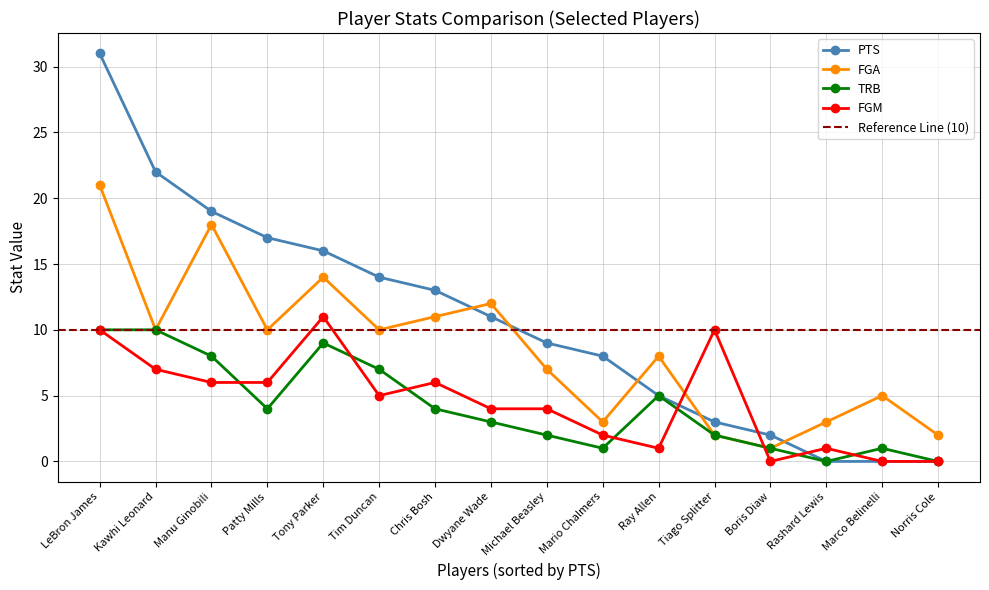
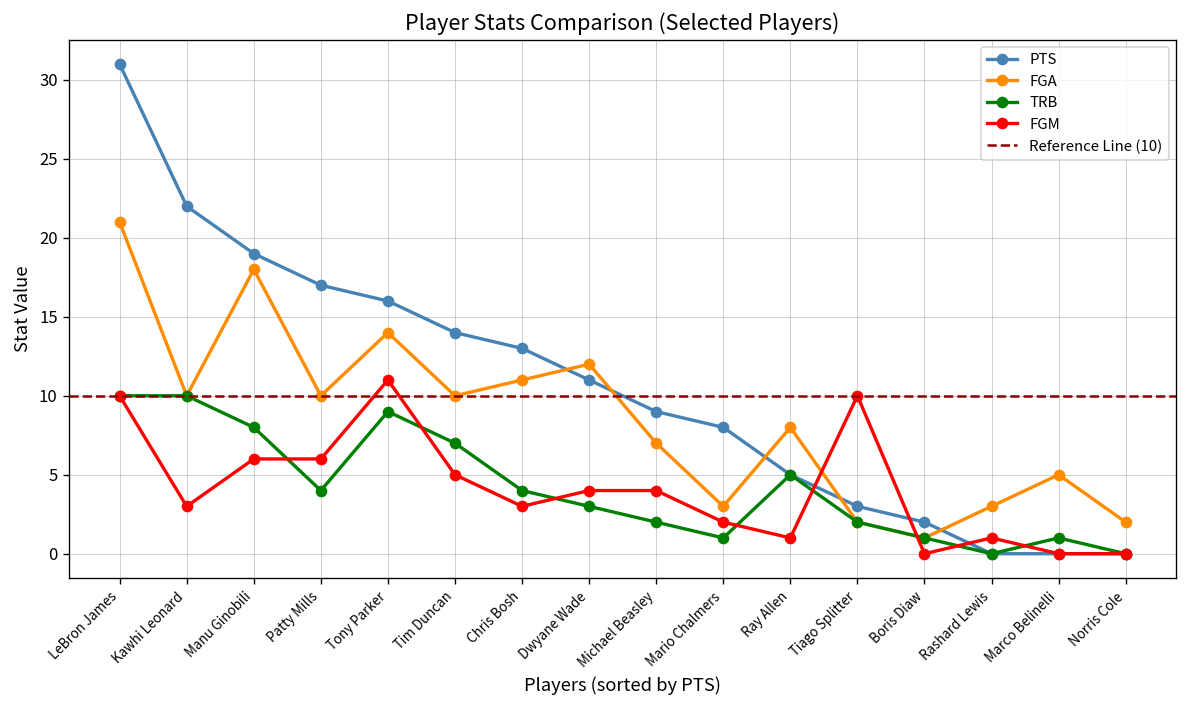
  {
    "PTS": {
      "LeBron James": 31,
      "Kawhi Leonard": 22,
      "Manu Ginobili": 19,
      "Patty Mills": 17,
      "Tony Parker": 16,
      "Tim Duncan": 14,
      "Chris Bosh": 13,
      "Dwyane Wade": 11,
      "Michael Beasley": 9,
      "Mario Chalmers": 8,
      "Tiago Splitter": 3,
      "Boris Diaw": 2
    },
    "FGA": {
      "LeBron James": 21,
      "Manu Ginobili": 18,
      "Patty Mills": 10,
      "Tony Parker": 14,
      "Tim Duncan": 10,
      "Chris Bosh": 11,
      "Dwyane Wade": 12,
      "Michael Beasley": 7,
      "Mario Chalmers": 3,
      "Ray Allen": 8,
      "Rashard Lewis": 3,
      "Marco Belinelli": 5,
      "Norris Cole": 2
    },
    "TRB": {
      "Manu Ginobili": 8,
      "Patty Mills": 4,
      "Tony Parker": 9,
      "Tim Duncan": 7,
      "Chris Bosh": 4,
      "Dwyane Wade": 3,
      "Michael Beasley": 2,
      "Mario Chalmers": 1,
      "Marco Belinelli": 1
    },
    "FGM": {
-     "Kawhi Leonard": 7,
+     "Kawhi Leonard": 3,
      "Manu Ginobili": 6,
      "Patty Mills": 6,
      "Tony Parker": 11,
      "Tim Duncan": 5,
-     "Chris Bosh": 6,
+     "Chris Bosh": 3,
      "Dwyane Wade": 4,
      "Michael Beasley": 4,
      "Mario Chalmers": 2,
      "Ray Allen": 1,
      "Tiago Splitter": 10,
      "Boris Diaw": 0,
      "Rashard Lewis": 1
    }
  }
